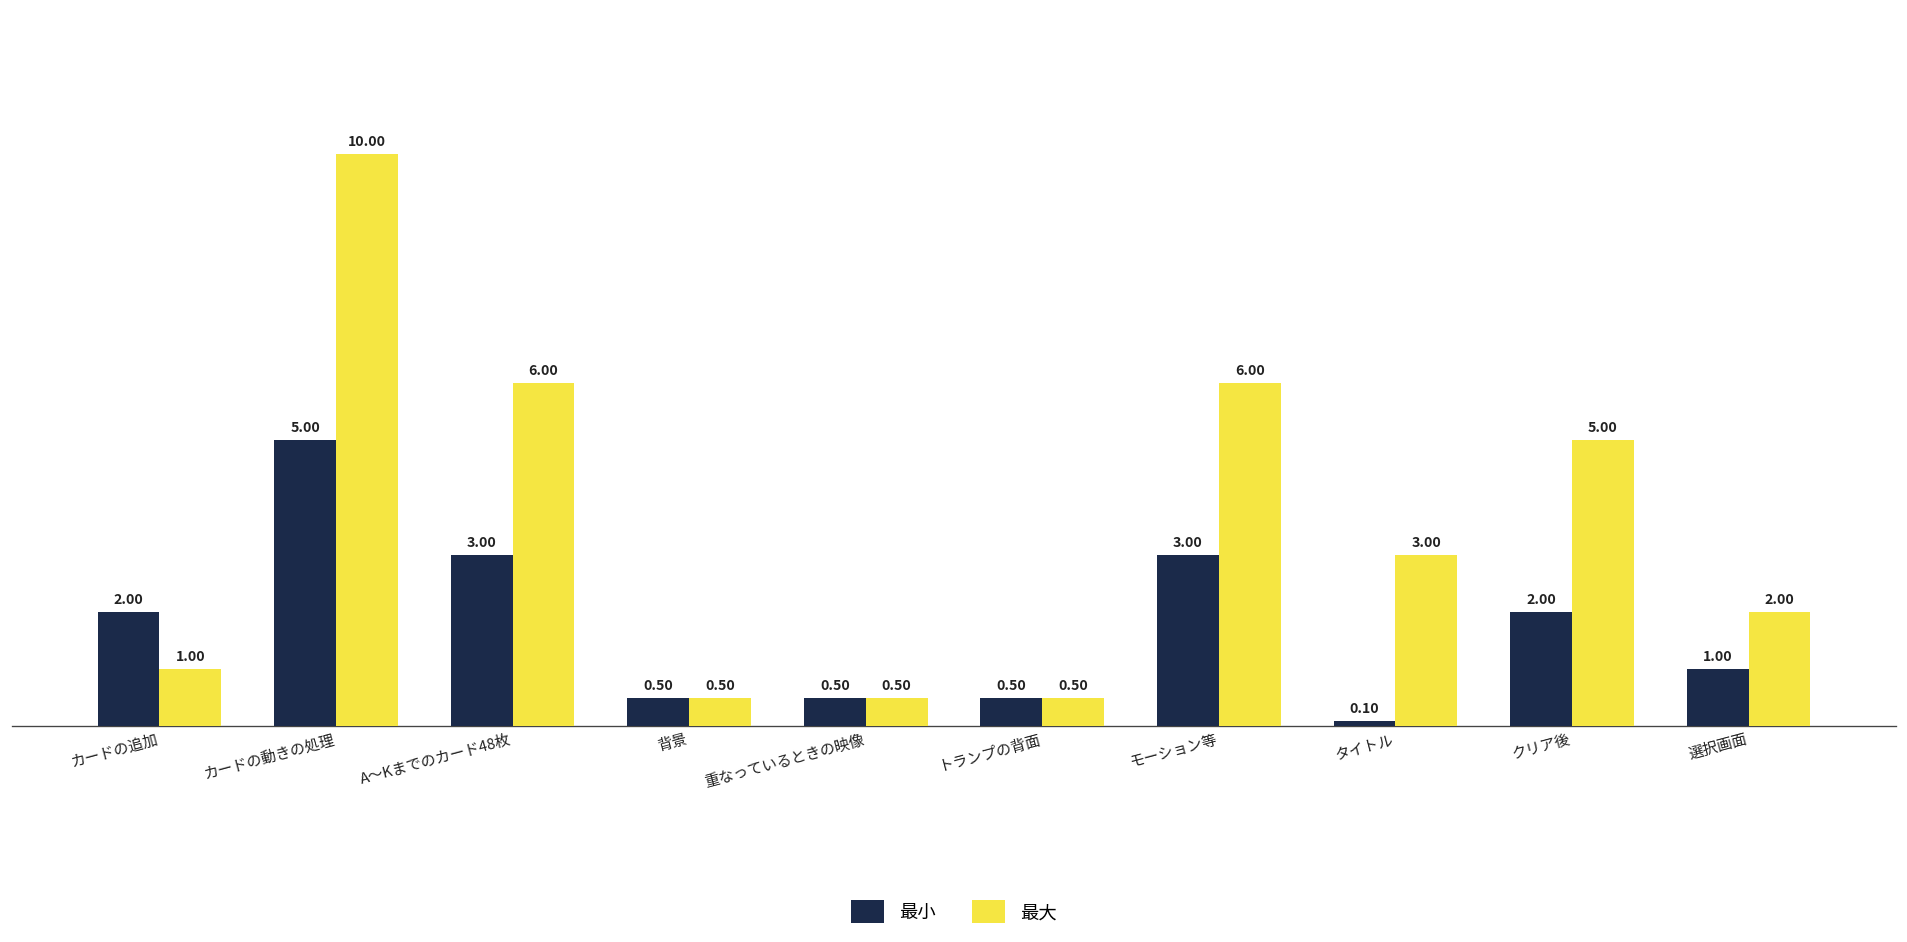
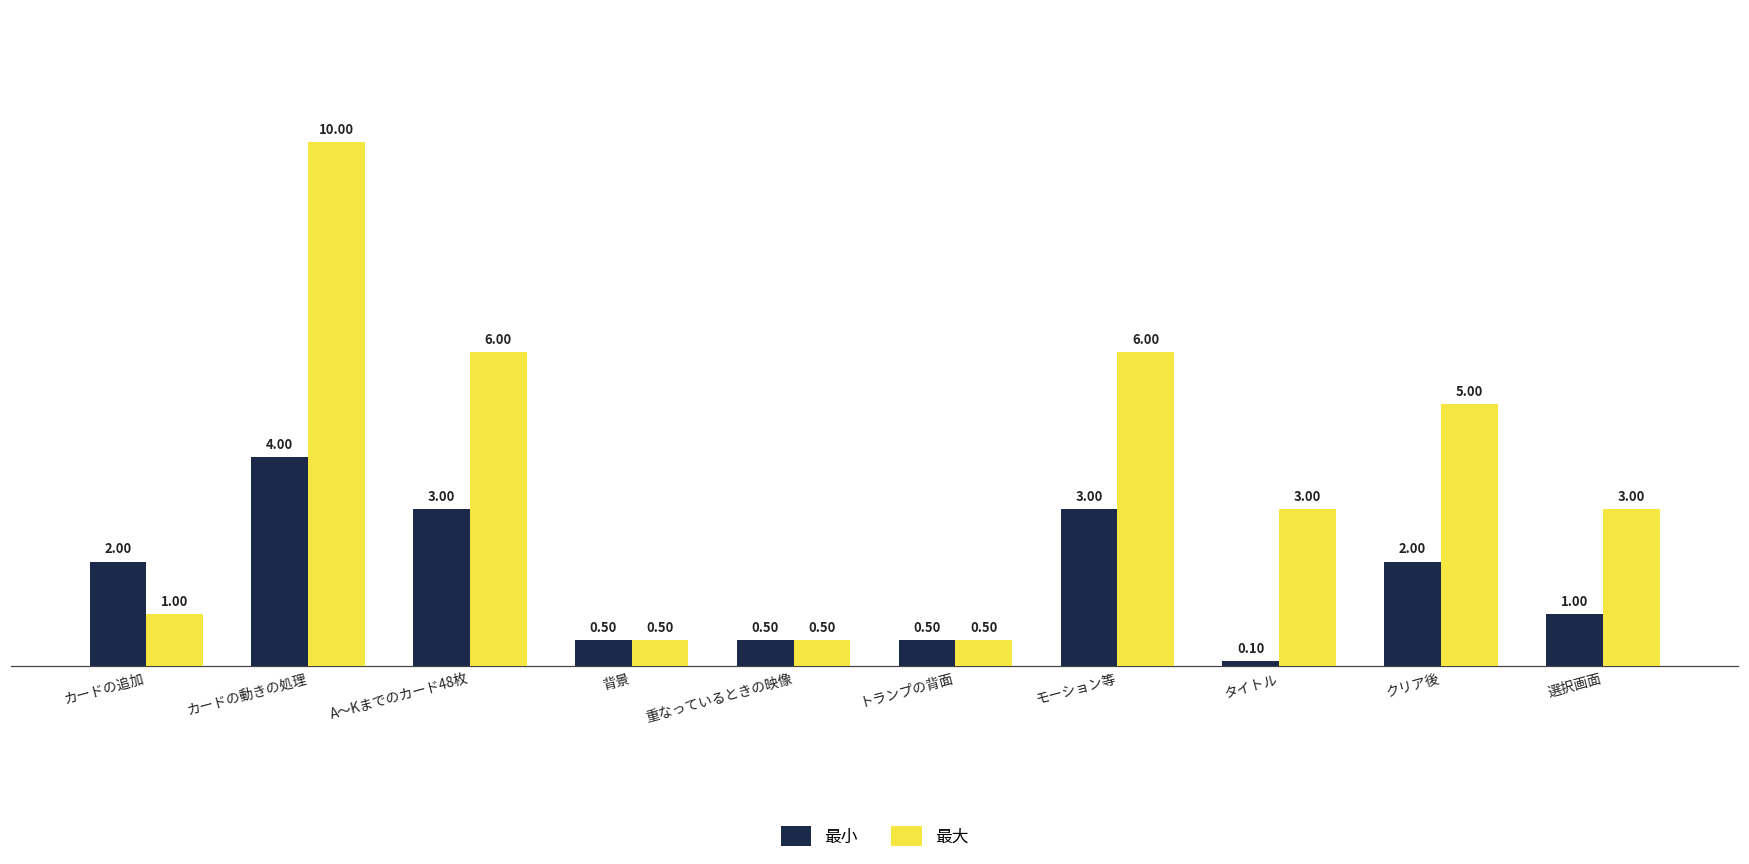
  {
    "最小": {
      "カードの追加": 2.00,
-     "カードの動きの処理": 5.00,
+     "カードの動きの処理": 4.00,
      "A～Kまでのカード48枚": 3.00,
      "背景": 0.50,
      "重なっているときの映像": 0.50,
      "トランプの背面": 0.50,
      "モーション等": 3.00,
      "タイトル": 0.10,
      "クリア後": 2.00,
      "選択画面": 1.00
    },
    "最大": {
      "カードの追加": 1.00,
      "カードの動きの処理": 10.00,
      "A～Kまでのカード48枚": 6.00,
      "背景": 0.50,
      "重なっているときの映像": 0.50,
      "トランプの背面": 0.50,
      "モーション等": 6.00,
      "タイトル": 3.00,
      "クリア後": 5.00,
-     "選択画面": 2.00
+     "選択画面": 3.00
    }
  }
